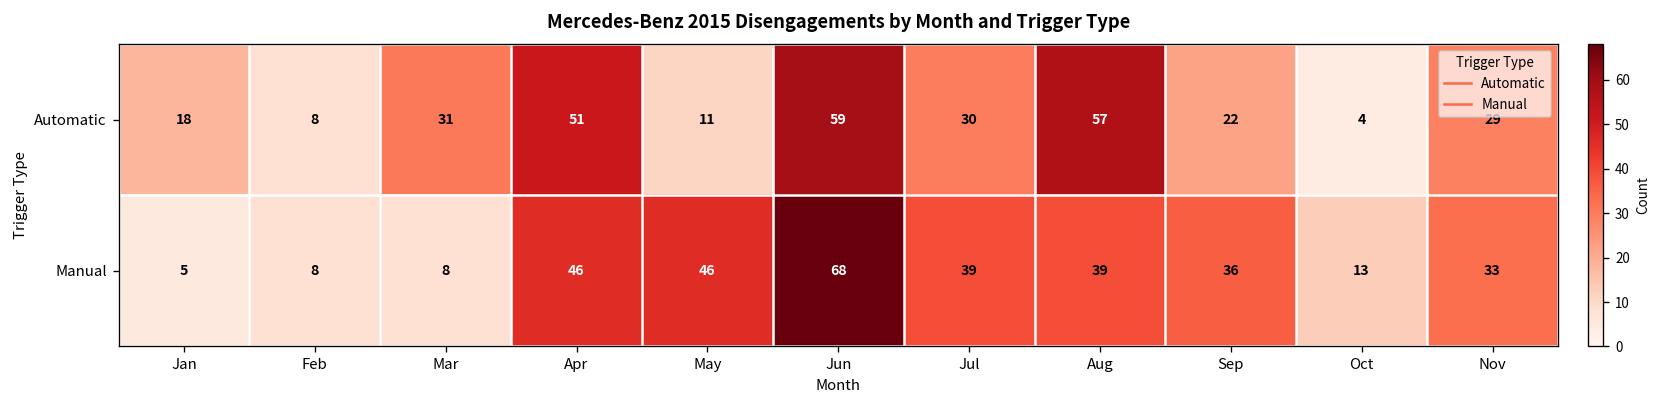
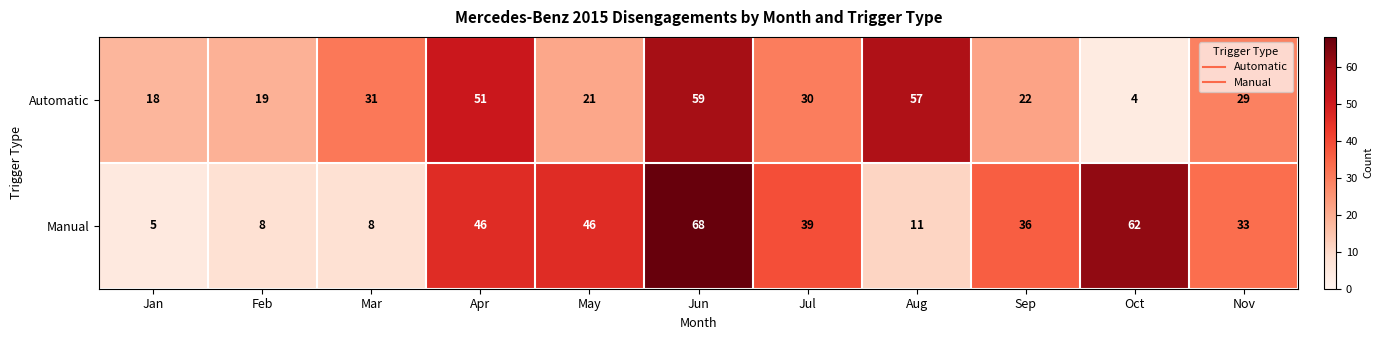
  {
    "Automatic": {
      "Jan": 18,
-     "Feb": 8,
+     "Feb": 19,
      "Mar": 31,
      "Apr": 51,
-     "May": 11,
+     "May": 21,
      "Jun": 59,
      "Jul": 30,
      "Aug": 57,
      "Sep": 22,
      "Oct": 4,
      "Nov": 29
    },
    "Manual": {
      "Jan": 5,
      "Feb": 8,
      "Mar": 8,
      "Apr": 46,
      "May": 46,
      "Jun": 68,
      "Jul": 39,
-     "Aug": 39,
+     "Aug": 11,
      "Sep": 36,
-     "Oct": 13,
+     "Oct": 62,
      "Nov": 33
    }
  }
